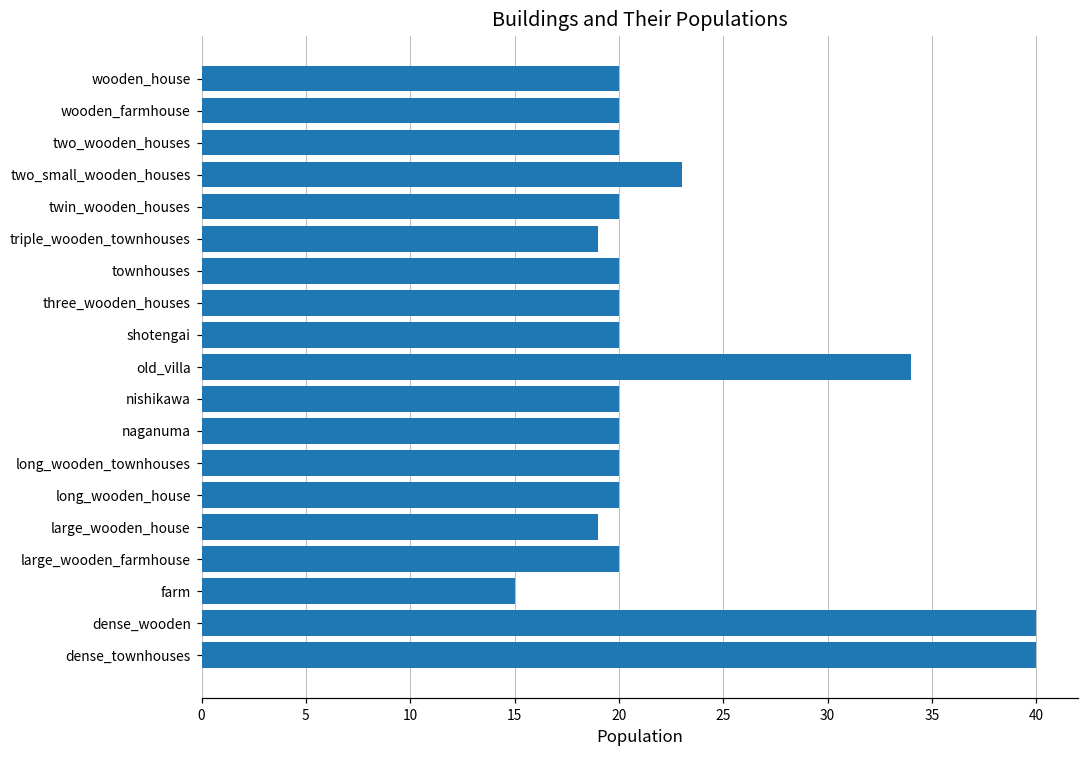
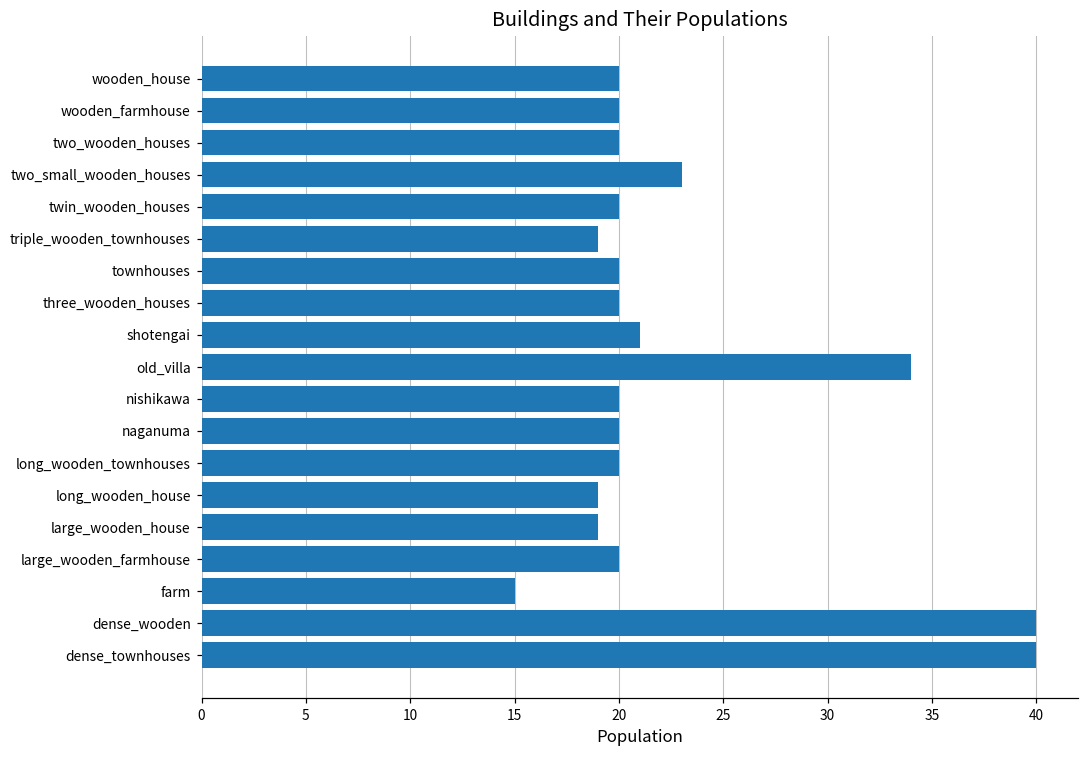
  {
    "wooden_house": 20,
    "wooden_farmhouse": 20,
    "two_wooden_houses": 20,
    "two_small_wooden_houses": 23,
    "twin_wooden_houses": 20,
    "triple_wooden_townhouses": 19,
    "townhouses": 20,
    "three_wooden_houses": 20,
-   "shotengai": 20,
+   "shotengai": 21,
    "old_villa": 34,
    "nishikawa": 20,
    "naganuma": 20,
    "long_wooden_townhouses": 20,
-   "long_wooden_house": 20,
+   "long_wooden_house": 19,
    "large_wooden_house": 19,
    "large_wooden_farmhouse": 20,
    "farm": 15,
    "dense_wooden": 40,
    "dense_townhouses": 40
  }
